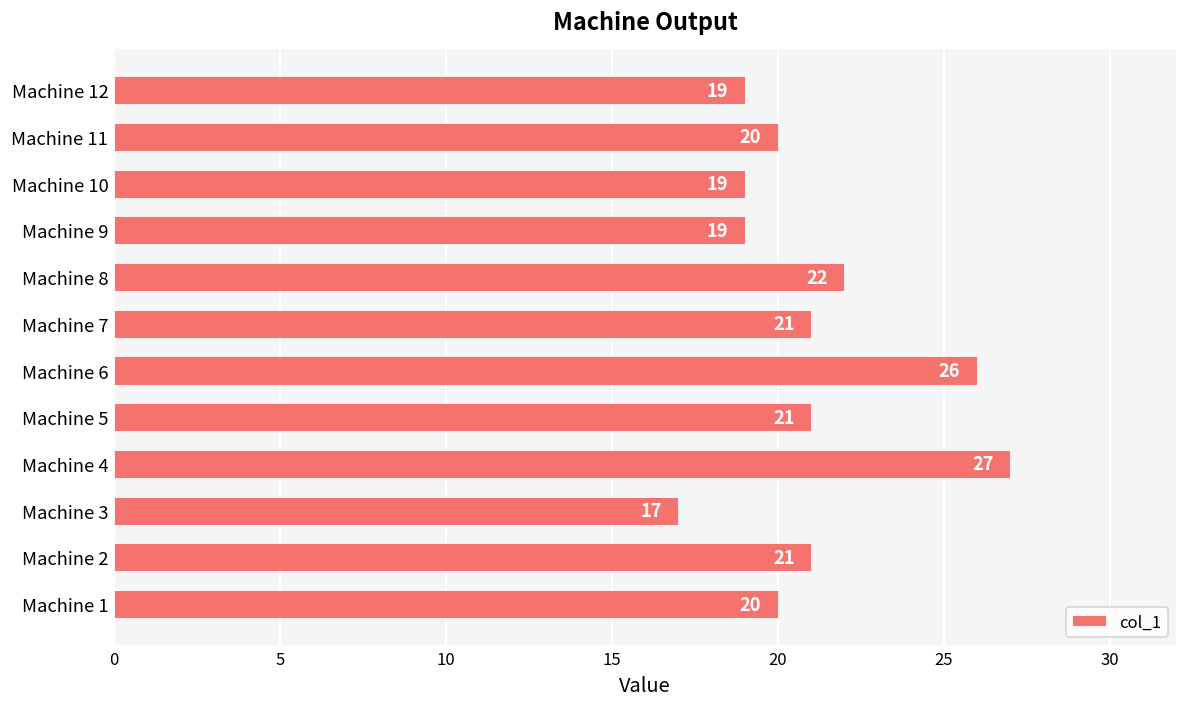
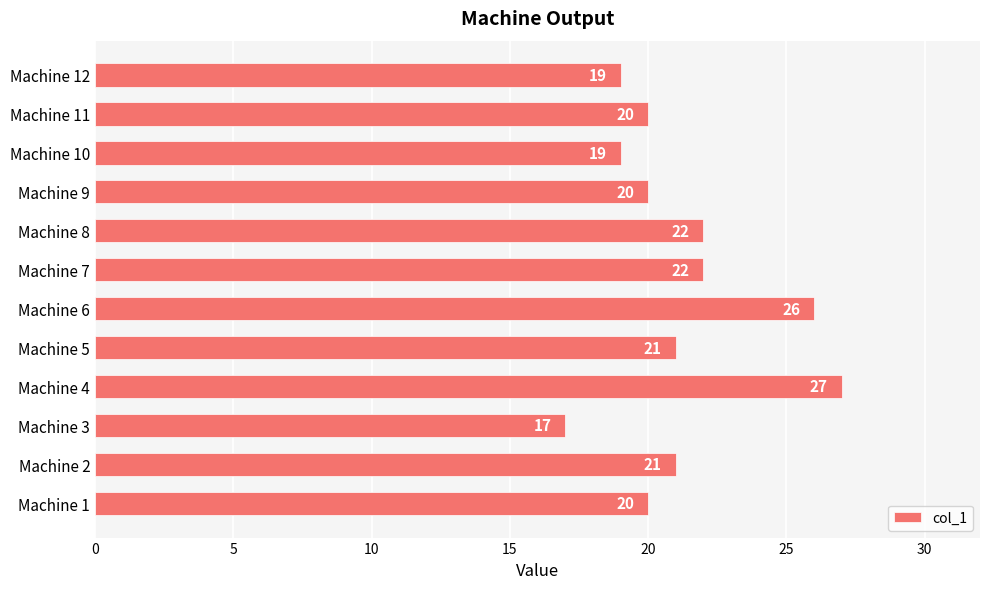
  {
    "Machine 12": 19,
    "Machine 11": 20,
    "Machine 10": 19,
-   "Machine 9": 19,
+   "Machine 9": 20,
    "Machine 8": 22,
-   "Machine 7": 21,
+   "Machine 7": 22,
    "Machine 6": 26,
    "Machine 5": 21,
    "Machine 4": 27,
    "Machine 3": 17,
    "Machine 2": 21,
    "Machine 1": 20
  }
